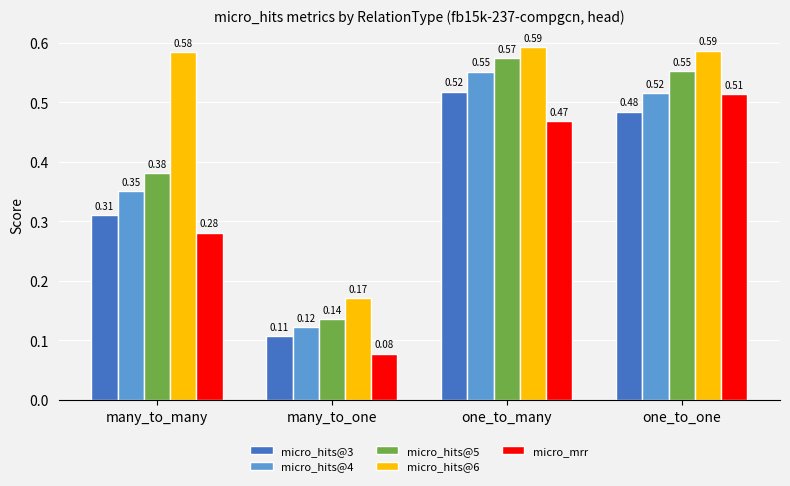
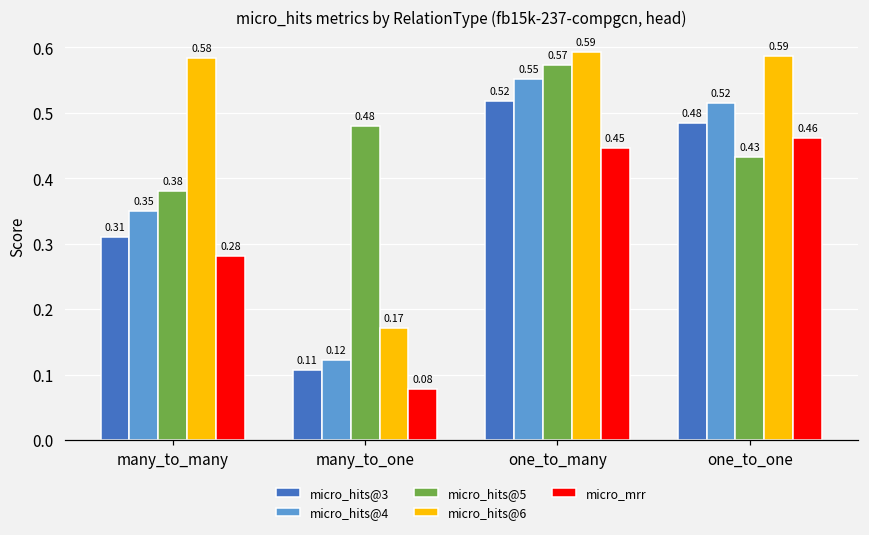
  {
    "micro_hits@5": {
      "many_to_many": 0.38,
-     "many_to_one": 0.14,
+     "many_to_one": 0.48,
      "one_to_many": 0.57,
-     "one_to_one": 0.55
+     "one_to_one": 0.43
    },
    "micro_hits@6": {
      "many_to_many": 0.58,
      "many_to_one": 0.17,
      "one_to_many": 0.59,
      "one_to_one": 0.59
    },
    "micro_mrr": {
      "many_to_many": 0.28,
      "many_to_one": 0.08,
-     "one_to_many": 0.47,
-     "one_to_one": 0.51
+     "one_to_many": 0.45,
+     "one_to_one": 0.46
    }
  }
